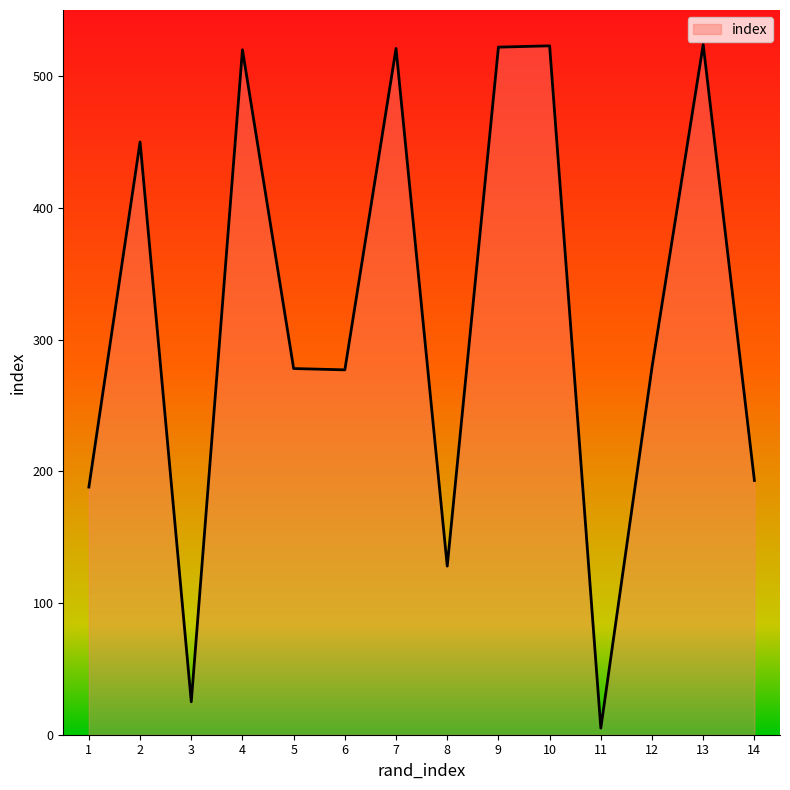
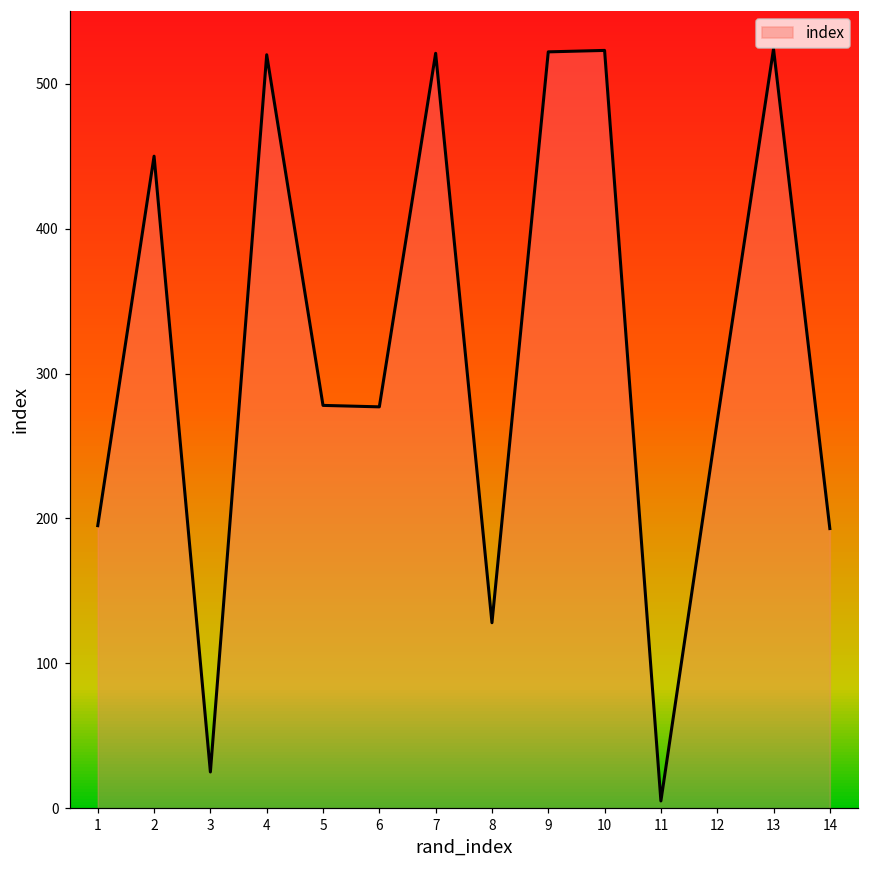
  {
-   "1": 188,
+   "1": 195,
    "2": 450,
    "3": 25,
    "4": 520,
    "5": 278,
    "6": 277,
    "7": 521,
    "8": 128,
    "9": 522,
    "10": 523,
    "11": 5,
-   "12": 279,
+   "12": 267,
    "13": 524,
    "14": 193
  }
